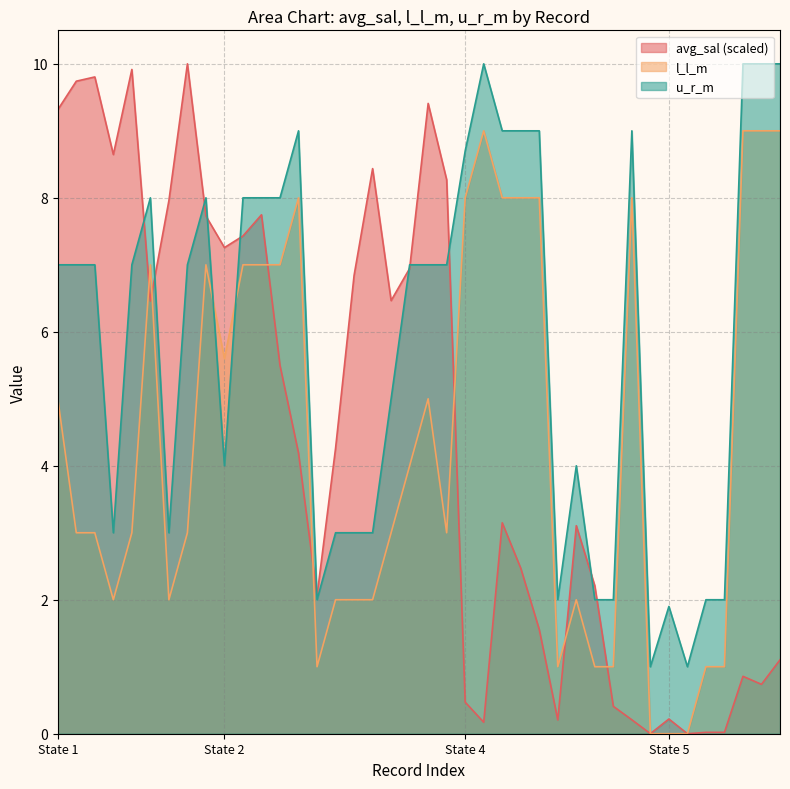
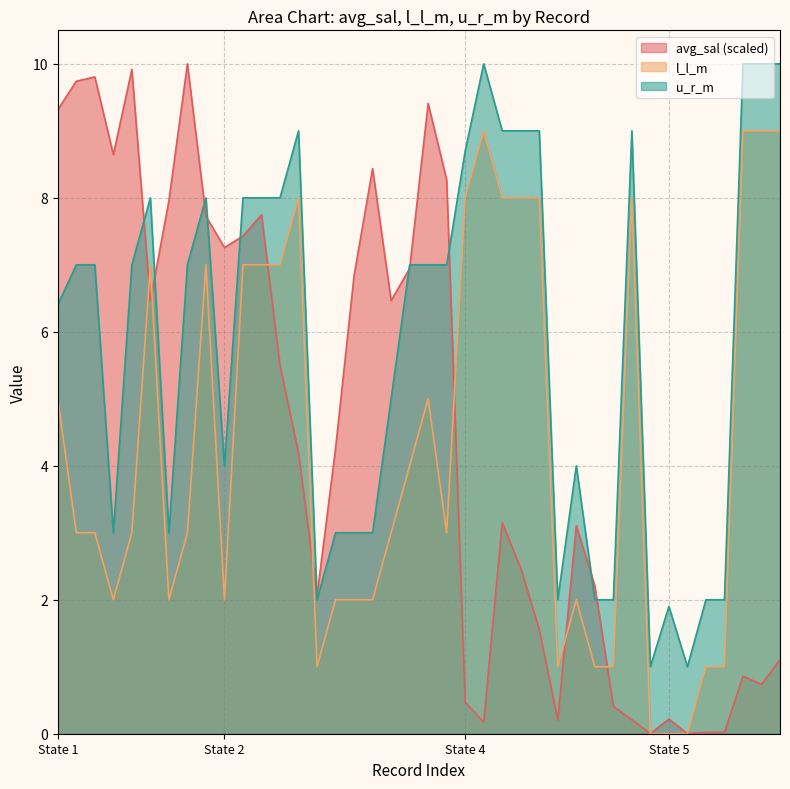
  {
    "avg_sal (scaled)": {
      "State 1": 9.3,
      "State 2": 7.3,
      "State 4": 0.5,
      "State 5": 0.2
    },
    "l_l_m": {
      "State 1": 5.0,
-     "State 2": 5.6,
+     "State 2": 2.0,
      "State 4": 8.0,
      "State 5": 0.0
    },
    "u_r_m": {
-     "State 1": 7.0,
+     "State 1": 6.4,
      "State 2": 4.0,
      "State 4": 8.7,
      "State 5": 1.9
    }
  }
